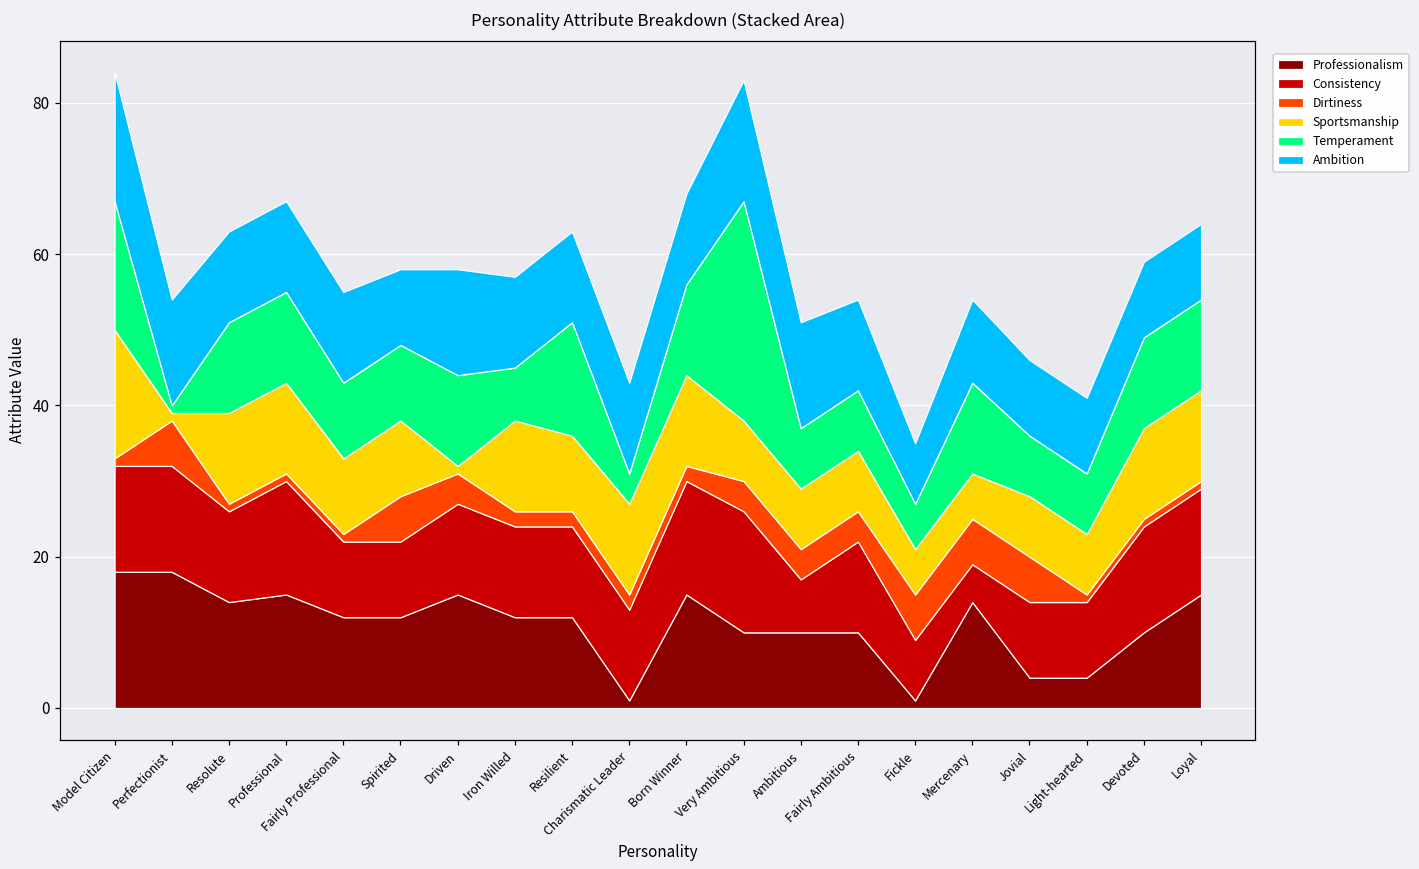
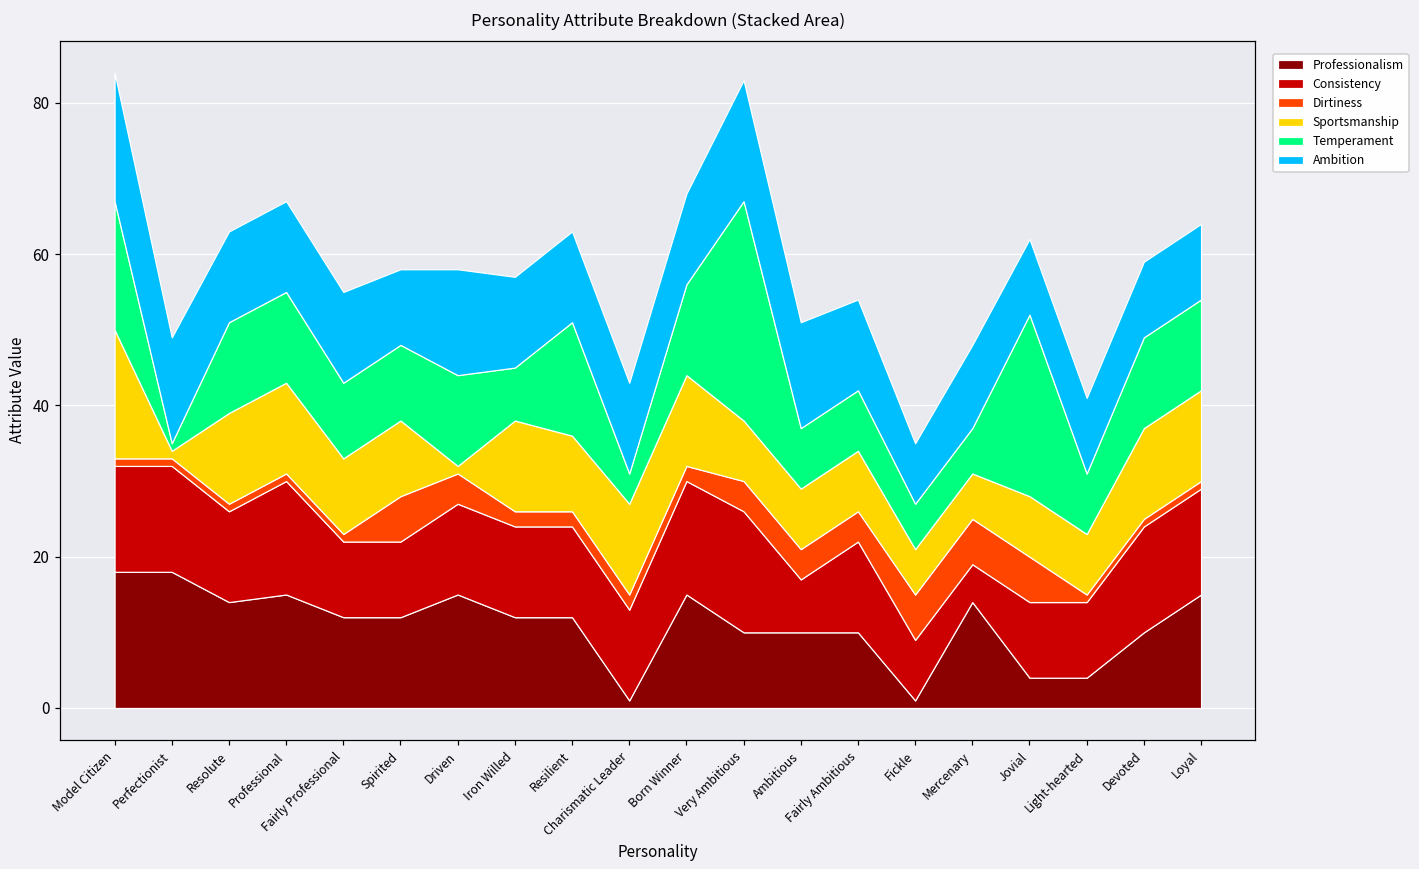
  {
    "Dirtiness": {
-     "Perfectionist": 6
+     "Perfectionist": 1
    },
    "Temperament": {
-     "Mercenary": 12,
-     "Jovial": 8
+     "Mercenary": 6,
+     "Jovial": 24
    },
    "Ambition": {
      "Model Citizen": 17,
      "Perfectionist": 14,
      "Resolute": 12,
      "Professional": 12,
      "Fairly Professional": 12,
      "Spirited": 10,
      "Driven": 14,
      "Iron Willed": 12,
      "Resilient": 12,
      "Charismatic Leader": 12,
      "Born Winner": 12,
      "Very Ambitious": 16,
      "Ambitious": 14,
      "Fairly Ambitious": 12,
      "Fickle": 8,
      "Mercenary": 11,
      "Jovial": 10,
      "Light-hearted": 10,
      "Devoted": 10,
      "Loyal": 10
    }
  }
